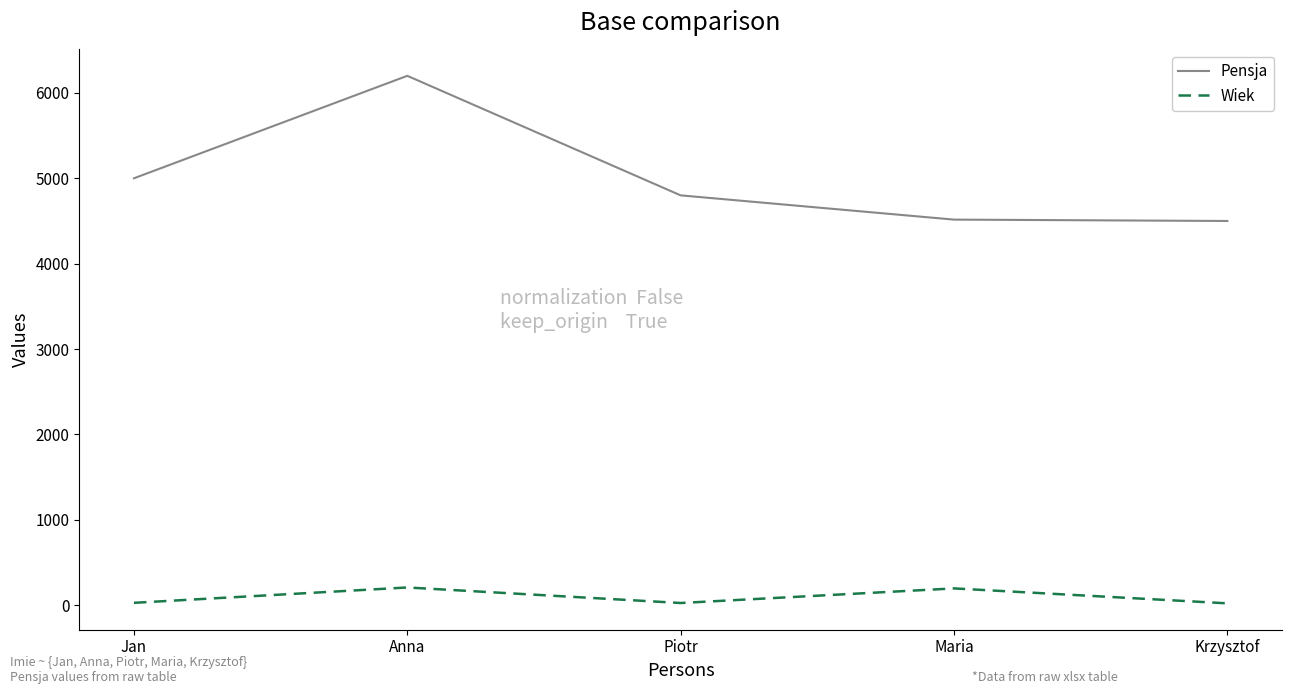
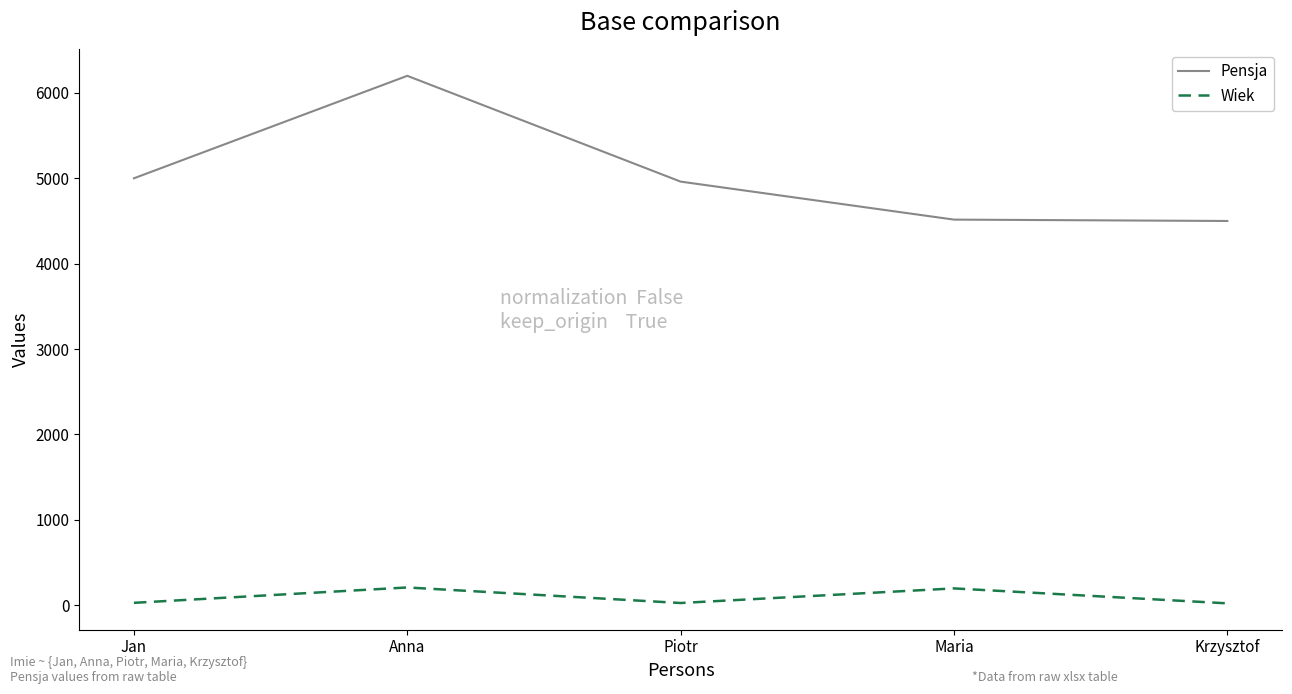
  {
    "Pensja": {
      "Jan": 5000,
      "Anna": 6200,
-     "Piotr": 4800,
+     "Piotr": 5000,
      "Maria": 4500,
      "Krzysztof": 4500
    },
    "Wiek": {
      "Jan": 0,
      "Anna": 200,
      "Piotr": 0,
      "Maria": 200,
      "Krzysztof": 0
    }
  }
